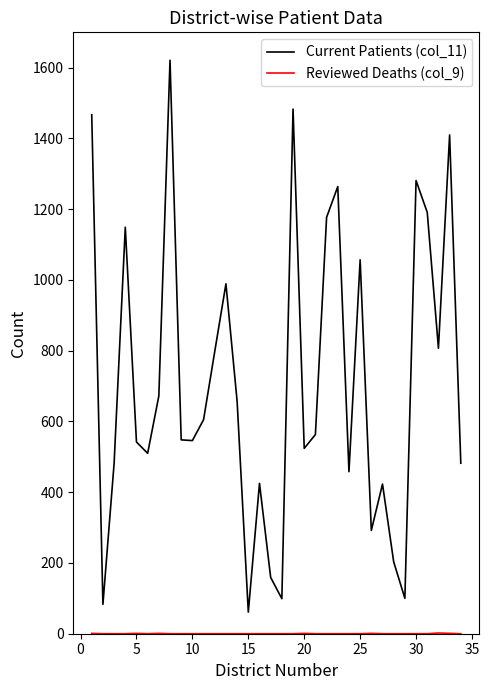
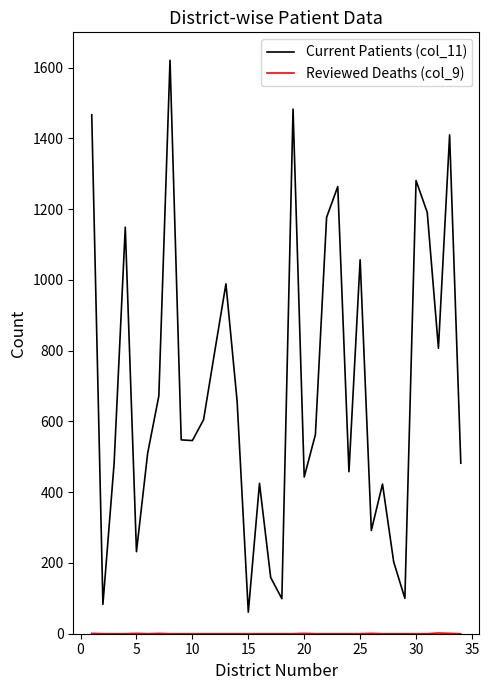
  {
    "Current Patients (col_11)": {
-     "5": 540,
+     "5": 230,
      "10": 550,
      "15": 60,
-     "20": 520,
+     "20": 440,
      "25": 1060,
      "30": 1280
    },
    "Reviewed Deaths (col_9)": {
      "5": 0,
      "10": 0,
      "15": 0,
      "20": 0,
      "25": 0,
      "30": 0
    }
  }
